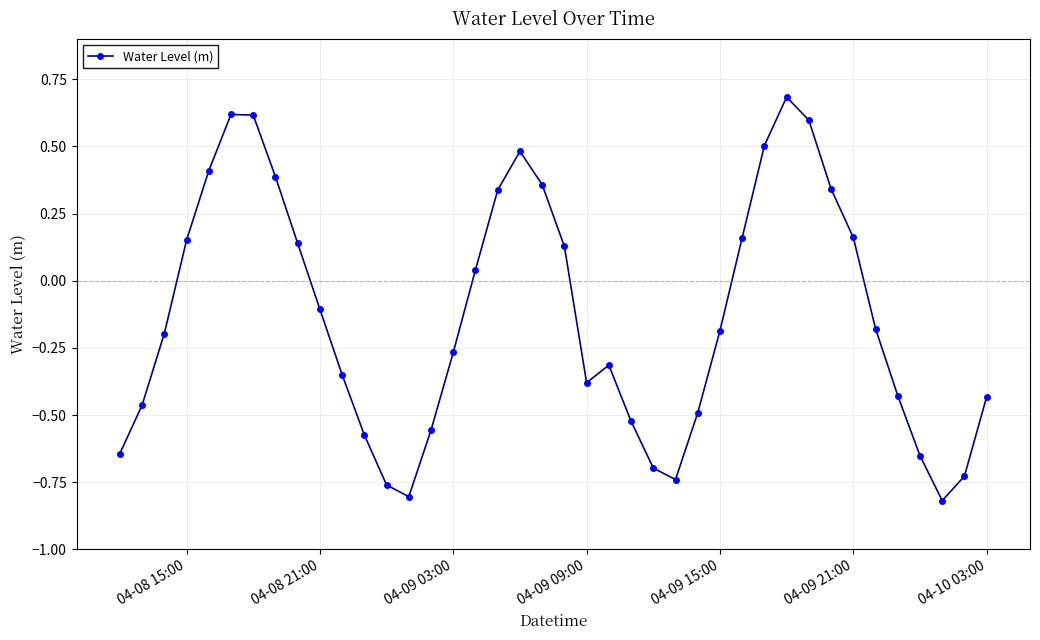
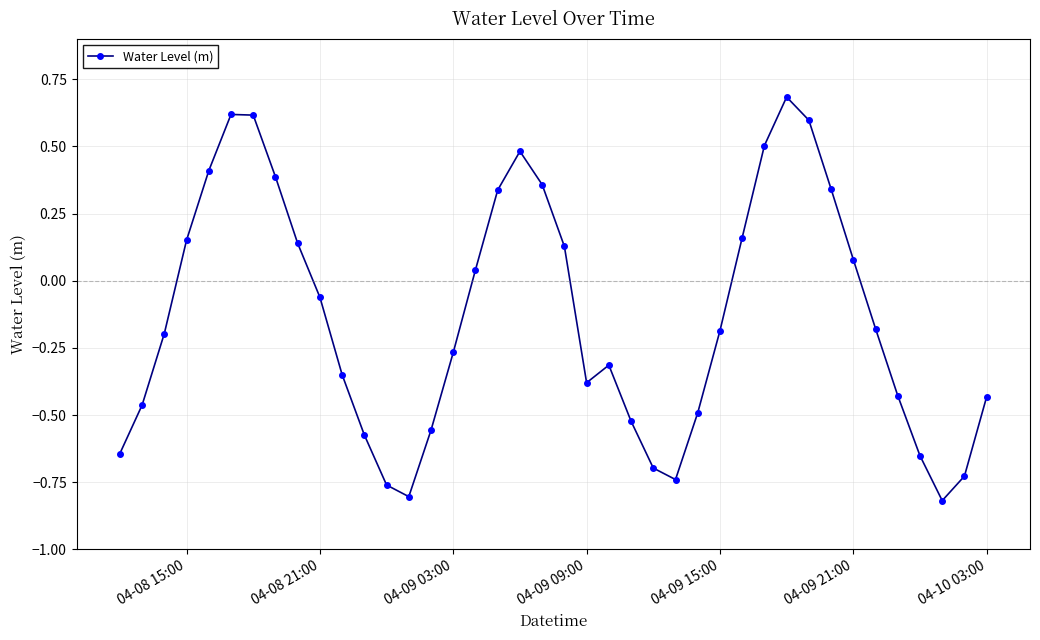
  {
    "04-08 15:00": 0.15,
-   "04-08 21:00": -0.11,
+   "04-08 21:00": -0.06,
    "04-09 03:00": -0.27,
    "04-09 09:00": -0.38,
    "04-09 15:00": -0.19,
-   "04-09 21:00": 0.16,
+   "04-09 21:00": 0.08,
    "04-10 03:00": -0.43
  }
